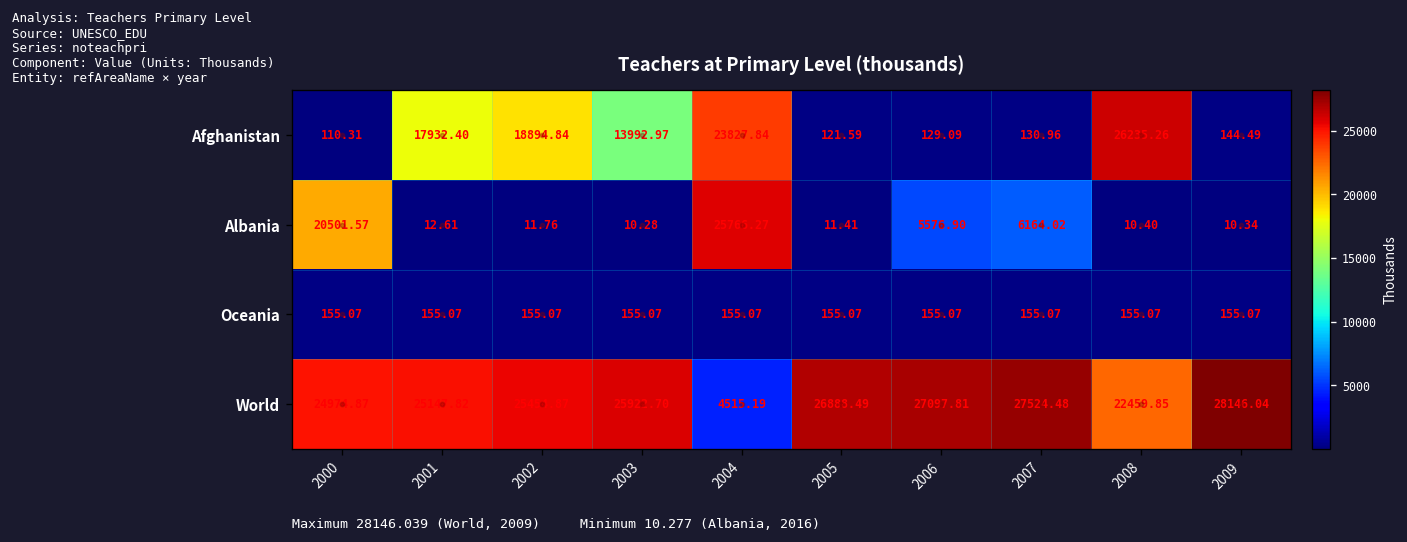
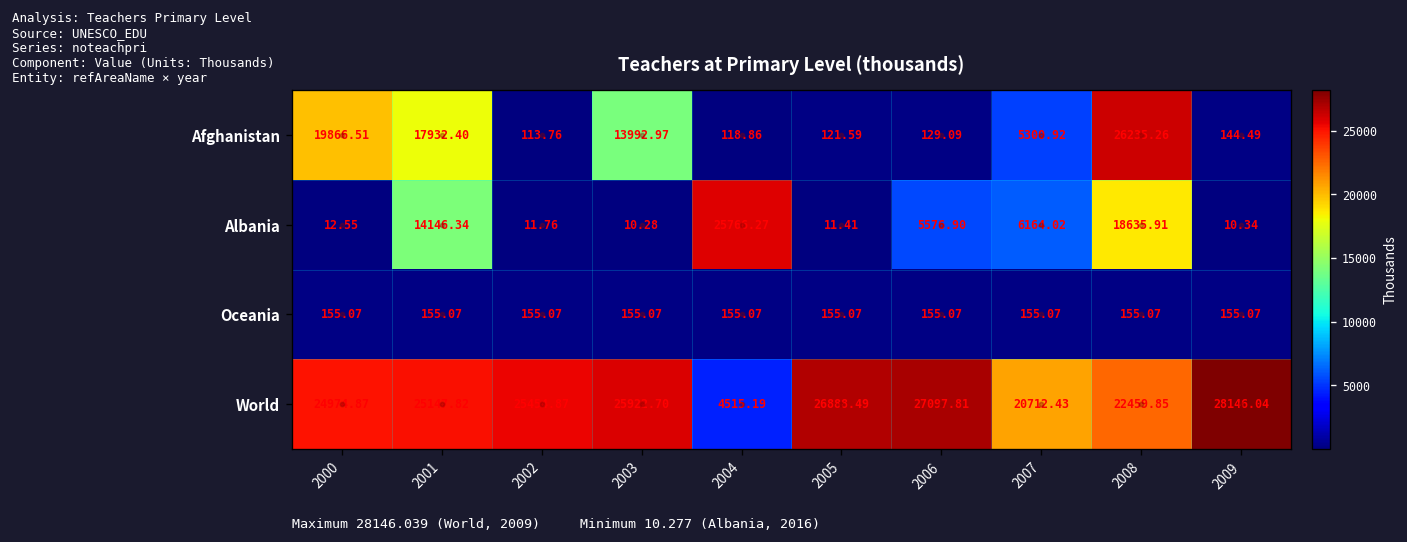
  {
    "Afghanistan": {
-     "2000": 110.31,
-     "2002": 18894.84,
-     "2004": 23827.84,
-     "2007": 130.96
+     "2000": 19866.51,
+     "2002": 113.76,
+     "2004": 118.86,
+     "2007": 5300.92
    },
    "Albania": {
-     "2000": 20501.57,
-     "2001": 12.61,
-     "2008": 10.40
+     "2000": 12.55,
+     "2001": 14146.34,
+     "2008": 18635.91
    },
    "World": {
-     "2007": 27524.48
+     "2007": 20712.43
    }
  }
